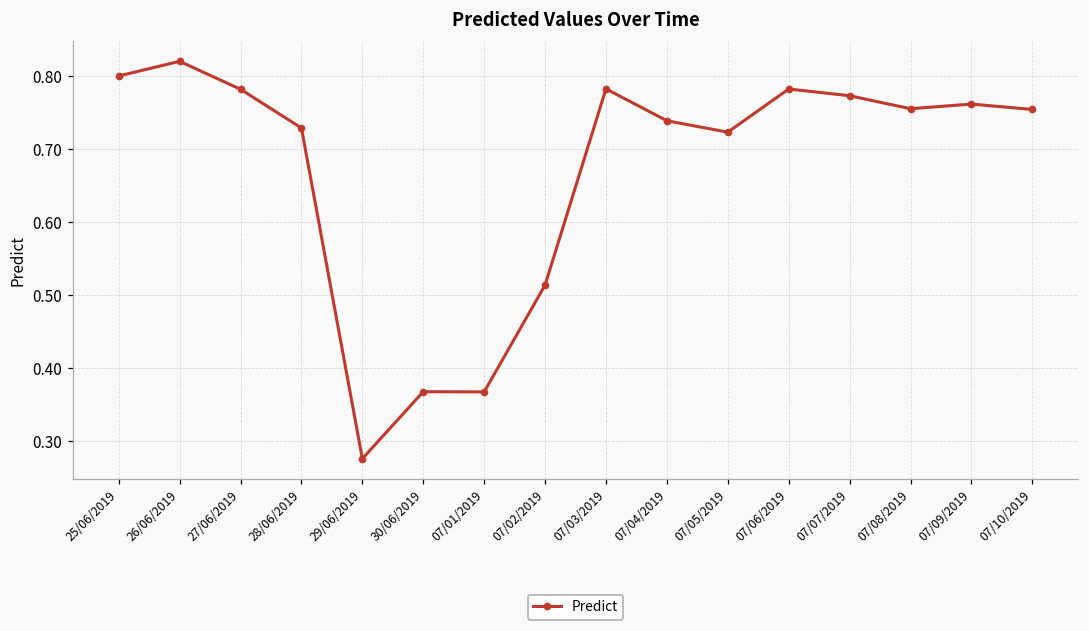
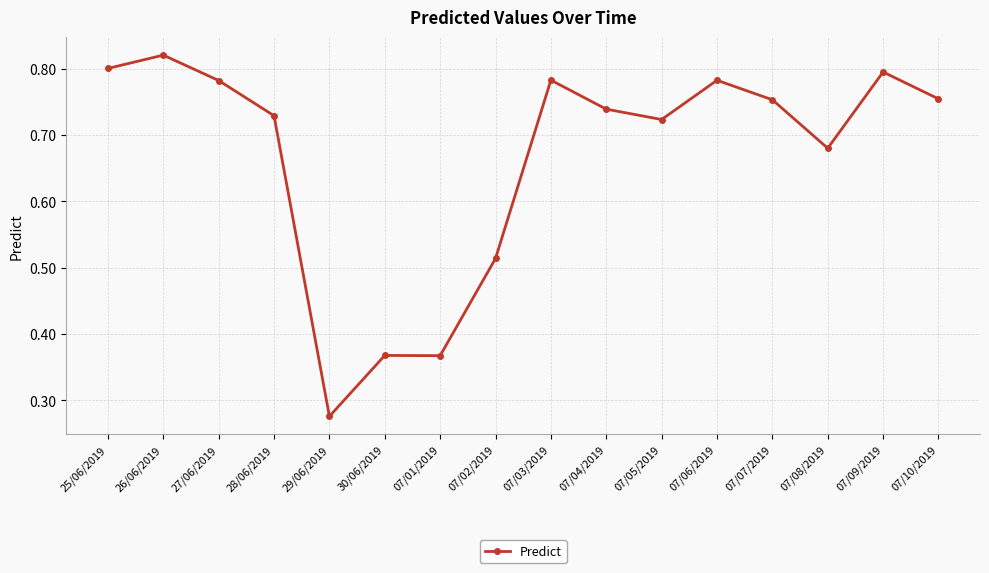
  {
    "25/06/2019": 0.80,
    "26/06/2019": 0.82,
    "27/06/2019": 0.78,
    "28/06/2019": 0.73,
    "29/06/2019": 0.28,
    "30/06/2019": 0.37,
    "07/01/2019": 0.37,
    "07/02/2019": 0.51,
    "07/03/2019": 0.78,
    "07/04/2019": 0.74,
    "07/05/2019": 0.72,
    "07/06/2019": 0.78,
-   "07/07/2019": 0.77,
-   "07/08/2019": 0.76,
-   "07/09/2019": 0.76,
+   "07/07/2019": 0.75,
+   "07/08/2019": 0.68,
+   "07/09/2019": 0.79,
    "07/10/2019": 0.75
  }
